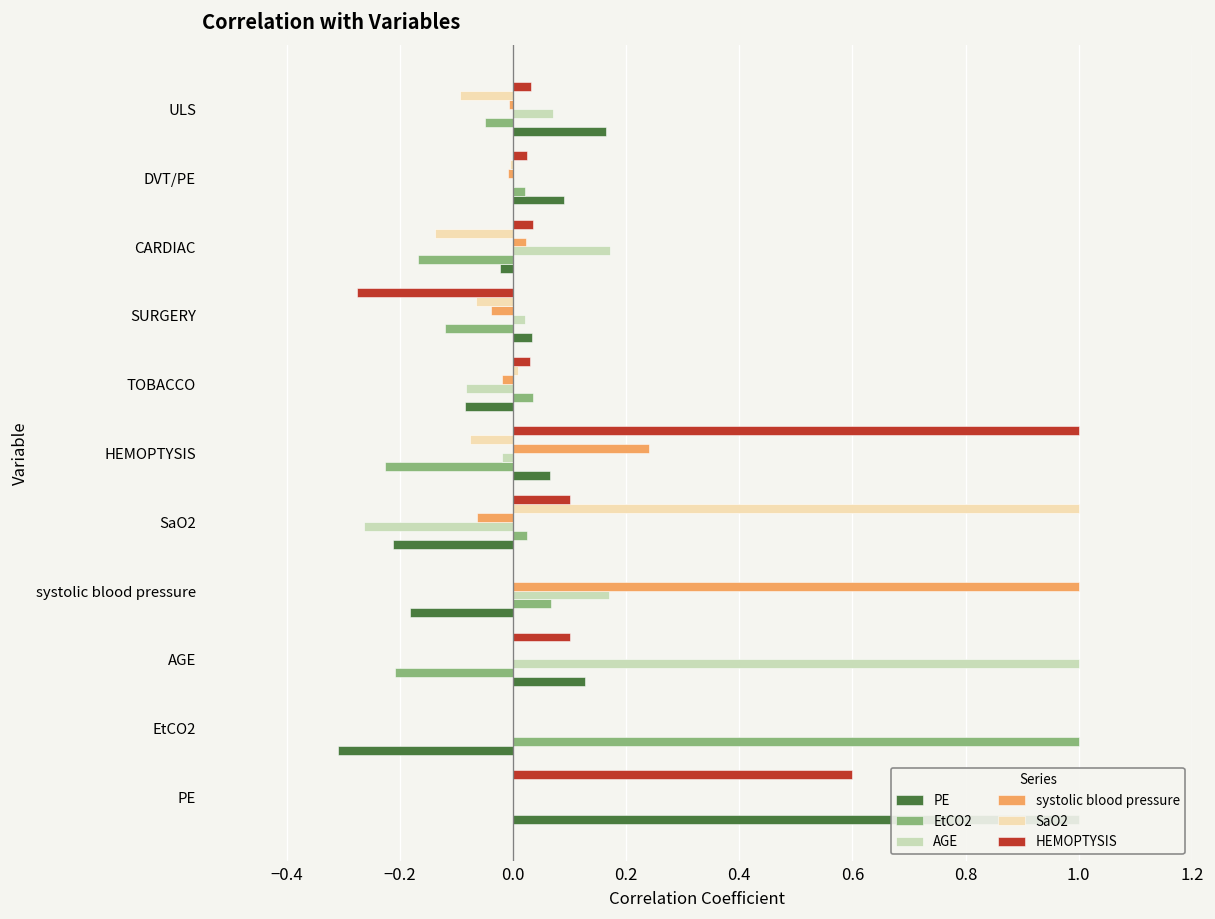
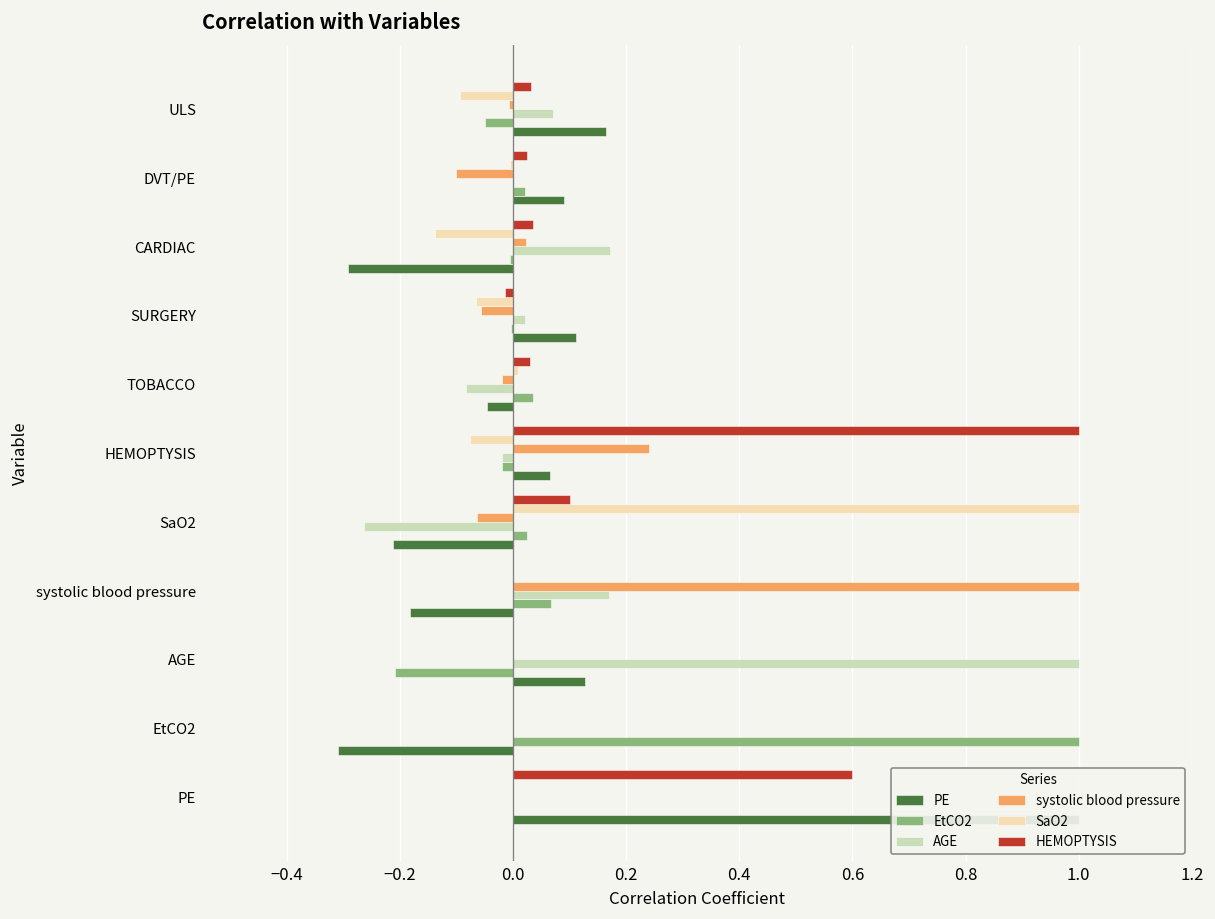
  {
    "PE": {
      "ULS": 0.17,
      "DVT/PE": 0.09,
-     "CARDIAC": -0.02,
-     "SURGERY": 0.03,
-     "TOBACCO": -0.08,
+     "CARDIAC": -0.29,
+     "SURGERY": 0.11,
+     "TOBACCO": -0.05,
      "HEMOPTYSIS": 0.07,
      "SaO2": -0.21,
      "systolic blood pressure": -0.18,
      "AGE": 0.13,
      "EtCO2": -0.31
    },
    "EtCO2": {
      "ULS": -0.05,
      "DVT/PE": 0.02,
-     "CARDIAC": -0.17,
-     "SURGERY": -0.12,
+     "CARDIAC": -0.01,
+     "SURGERY": 0.00,
      "TOBACCO": 0.04,
-     "HEMOPTYSIS": -0.23,
+     "HEMOPTYSIS": -0.02,
      "SaO2": 0.02,
      "systolic blood pressure": 0.07,
      "AGE": -0.21,
      "EtCO2": 1.00,
      "PE": 0.00
    },
    "systolic blood pressure": {
      "ULS": -0.01,
-     "DVT/PE": -0.01,
+     "DVT/PE": -0.10,
      "CARDIAC": 0.02,
-     "SURGERY": -0.04,
+     "SURGERY": -0.06,
      "TOBACCO": -0.02,
      "HEMOPTYSIS": 0.24,
      "SaO2": -0.06,
      "systolic blood pressure": 1.00,
      "AGE": 0.00,
      "EtCO2": 0.00,
      "PE": 0.00
    },
    "HEMOPTYSIS": {
      "ULS": 0.03,
      "DVT/PE": 0.02,
      "CARDIAC": 0.04,
-     "SURGERY": -0.28,
+     "SURGERY": -0.01,
      "TOBACCO": 0.03,
      "HEMOPTYSIS": 1.00,
      "SaO2": 0.10,
      "systolic blood pressure": 0.00,
-     "AGE": 0.1,
+     "AGE": 0.0,
      "EtCO2": 0.00,
      "PE": 0.60
    }
  }
